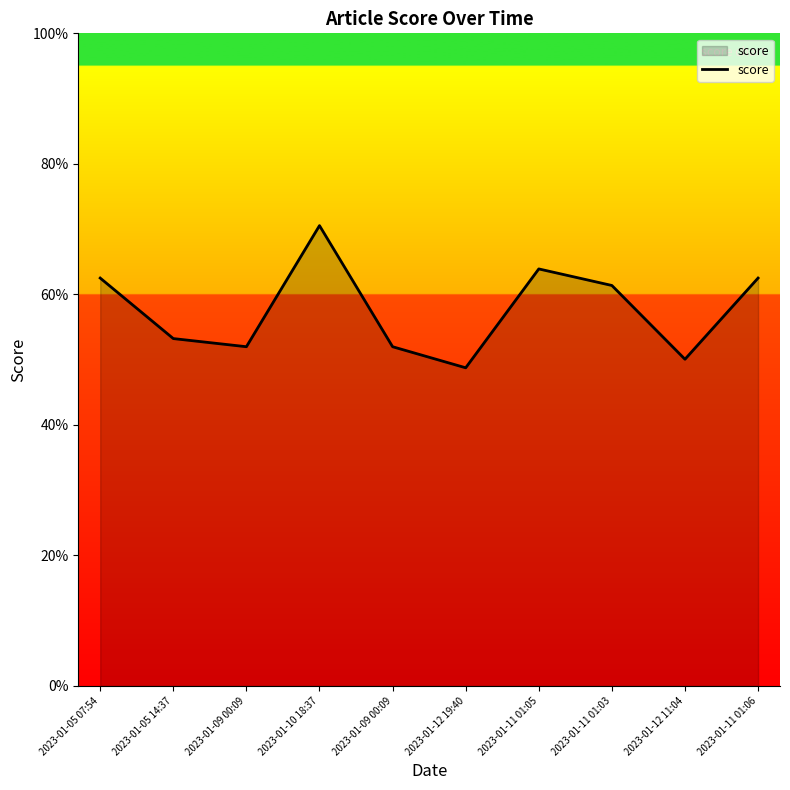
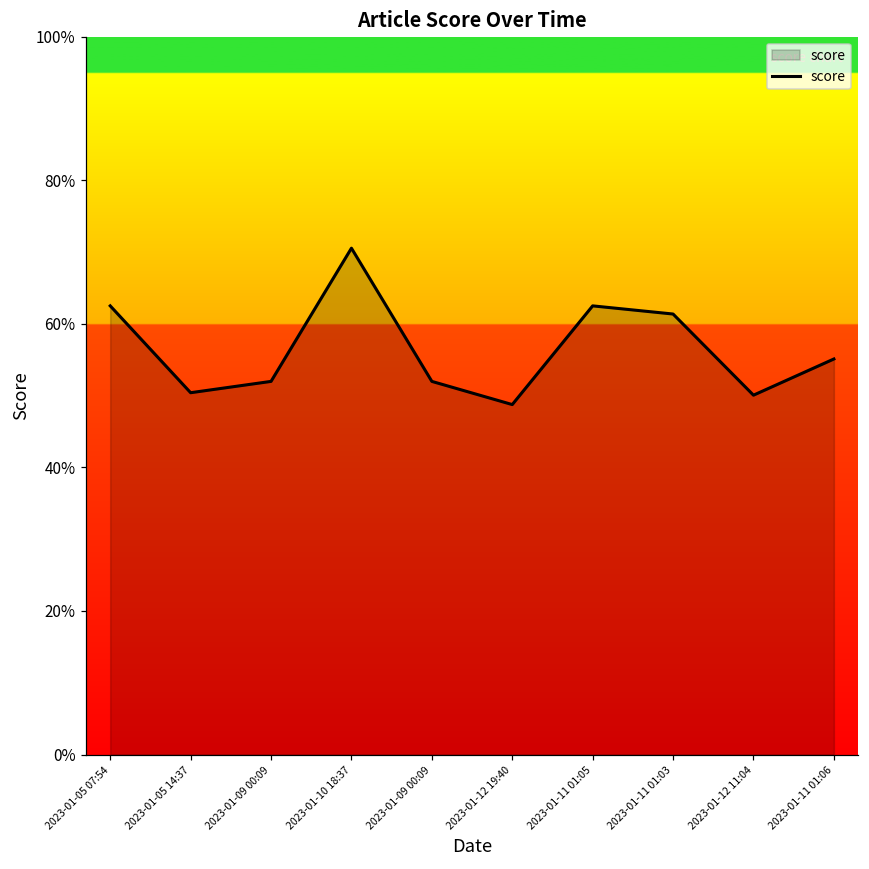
  {
    "2023-01-05 07:54": "63%",
-   "2023-01-05 14:37": "53%",
+   "2023-01-05 14:37": "50%",
    "2023-01-10 18:37": "71%",
    "2023-01-12 19:40": "49%",
-   "2023-01-11 01:05": "64%",
+   "2023-01-11 01:05": "63%",
    "2023-01-11 01:03": "61%",
    "2023-01-12 11:04": "50%",
-   "2023-01-11 01:06": "63%"
+   "2023-01-11 01:06": "55%"
  }
